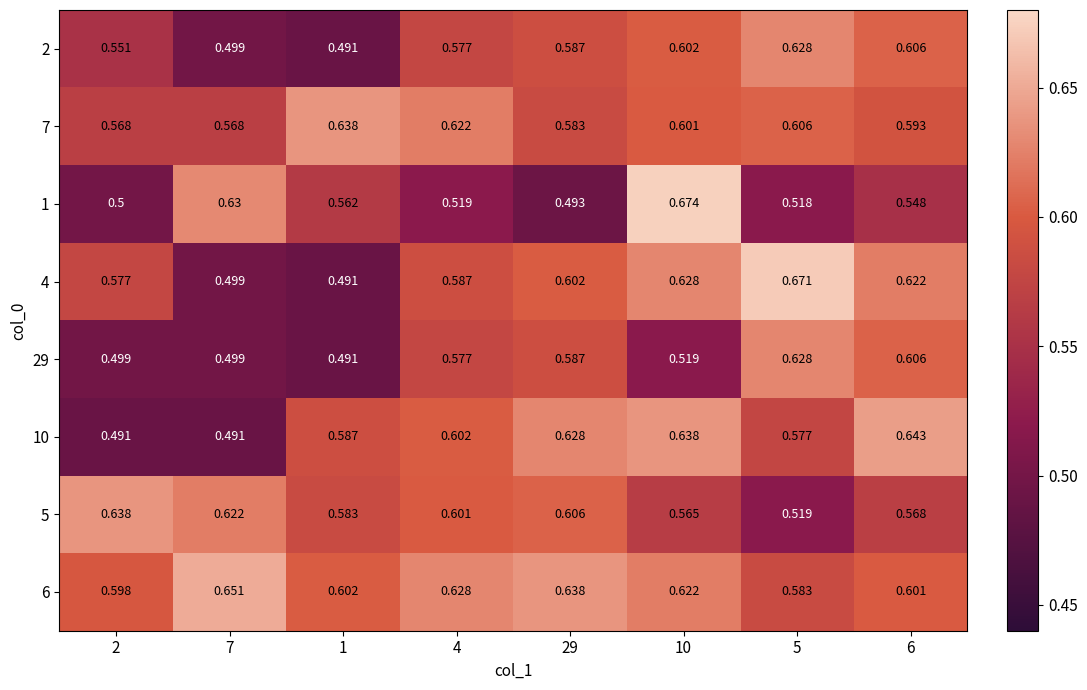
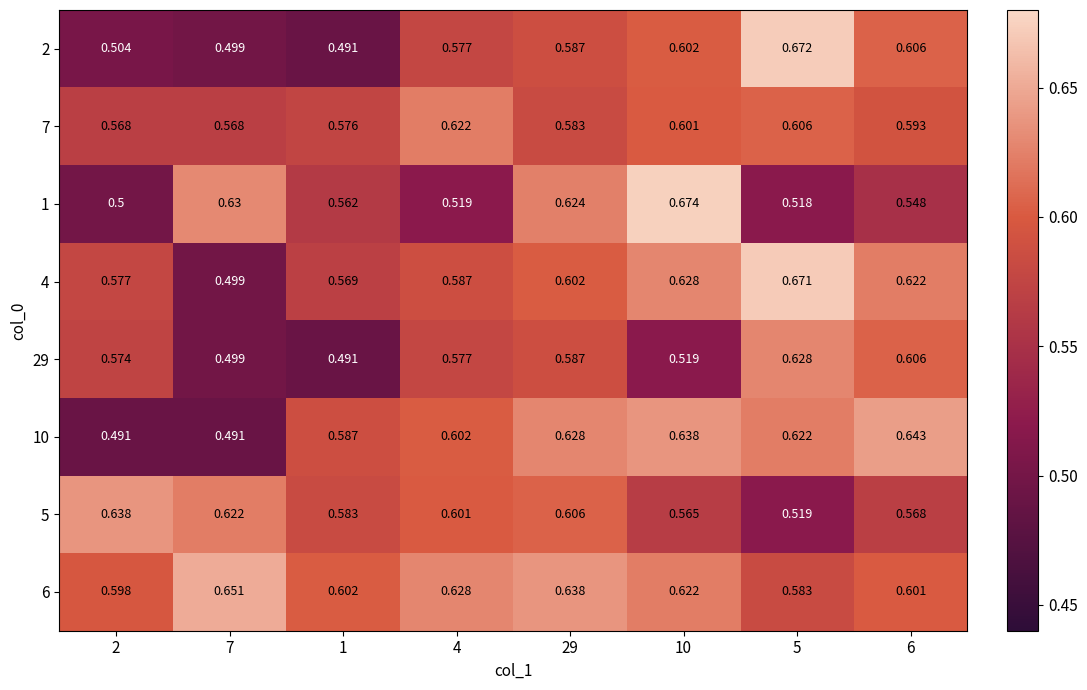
  {
    "2": {
-     "2": 0.551,
+     "2": 0.504,
      "7": 0.499,
      "1": 0.491,
      "4": 0.577,
      "29": 0.587,
      "10": 0.602,
-     "5": 0.628,
+     "5": 0.672,
      "6": 0.606
    },
    "7": {
      "2": 0.568,
      "7": 0.568,
-     "1": 0.638,
+     "1": 0.576,
      "4": 0.622,
      "29": 0.583,
      "10": 0.601,
      "5": 0.606,
      "6": 0.593
    },
    "1": {
      "2": 0.5,
      "7": 0.63,
      "1": 0.562,
      "4": 0.519,
-     "29": 0.493,
+     "29": 0.624,
      "10": 0.674,
      "5": 0.518,
      "6": 0.548
    },
    "4": {
      "2": 0.577,
      "7": 0.499,
-     "1": 0.491,
+     "1": 0.569,
      "4": 0.587,
      "29": 0.602,
      "10": 0.628,
      "5": 0.671,
      "6": 0.622
    },
    "29": {
-     "2": 0.499,
+     "2": 0.574,
      "7": 0.499,
      "1": 0.491,
      "4": 0.577,
      "29": 0.587,
      "10": 0.519,
      "5": 0.628,
      "6": 0.606
    },
    "10": {
      "2": 0.491,
      "7": 0.491,
      "1": 0.587,
      "4": 0.602,
      "29": 0.628,
      "10": 0.638,
-     "5": 0.577,
+     "5": 0.622,
      "6": 0.643
    },
    "5": {
      "2": 0.638,
      "7": 0.622,
      "1": 0.583,
      "4": 0.601,
      "29": 0.606,
      "10": 0.565,
      "5": 0.519,
      "6": 0.568
    },
    "6": {
      "2": 0.598,
      "7": 0.651,
      "1": 0.602,
      "4": 0.628,
      "29": 0.638,
      "10": 0.622,
      "5": 0.583,
      "6": 0.601
    }
  }
